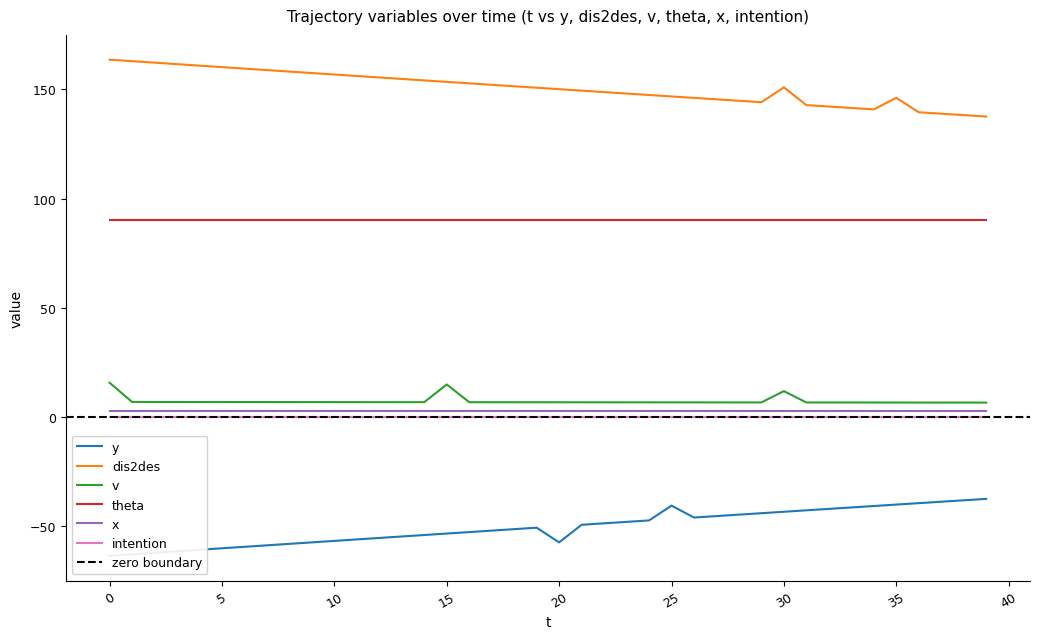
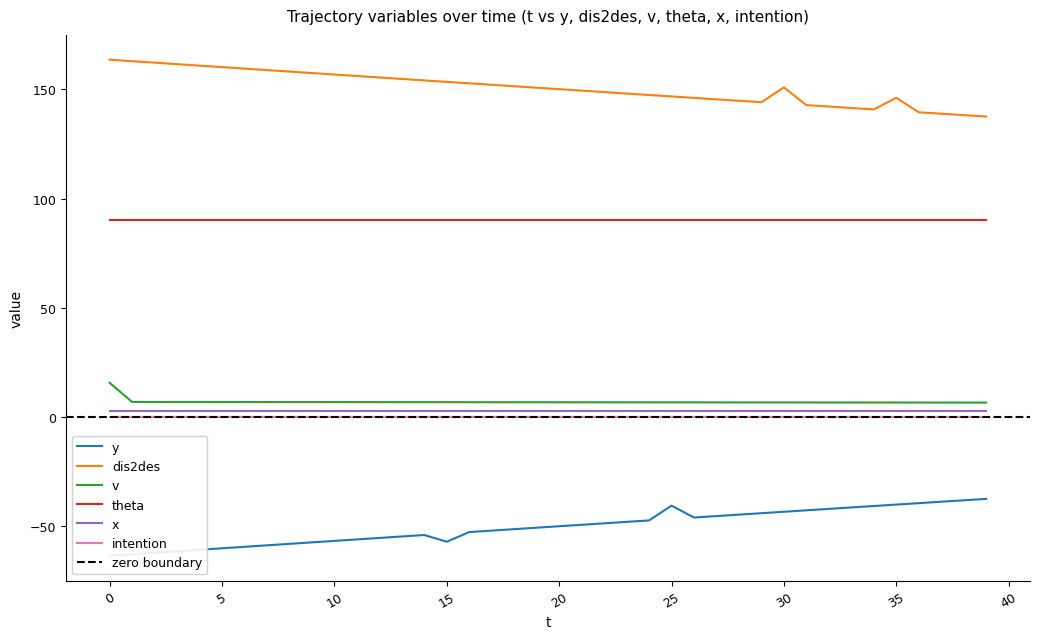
  {
    "y": {
      "5": -60,
      "10": -57,
-     "15": -53,
-     "20": -58,
+     "15": -57,
+     "20": -50,
      "25": -41,
      "30": -43,
      "35": -40
    },
    "dis2des": {
      "0": 164,
      "5": 160,
      "10": 157,
      "15": 153,
      "20": 150,
      "25": 147,
      "30": 151,
      "35": 146
    },
    "v": {
      "0": 16,
      "5": 7,
      "10": 7,
-     "15": 15,
+     "15": 7,
      "20": 7,
      "25": 7,
-     "30": 12,
+     "30": 7,
      "35": 7
    },
    "theta": {
      "0": 90,
      "5": 90,
      "10": 90,
      "15": 90,
      "20": 90,
      "25": 90,
      "30": 90,
      "35": 90
    },
    "x": {
      "0": 3,
      "5": 3,
      "10": 3,
      "15": 3,
      "20": 3,
      "25": 3,
      "30": 3,
      "35": 3
    },
    "intention": {
      "0": 0,
      "5": 0,
      "10": 0,
      "15": 0,
      "20": 0,
      "25": 0,
      "30": 0,
      "35": 0
    }
  }
